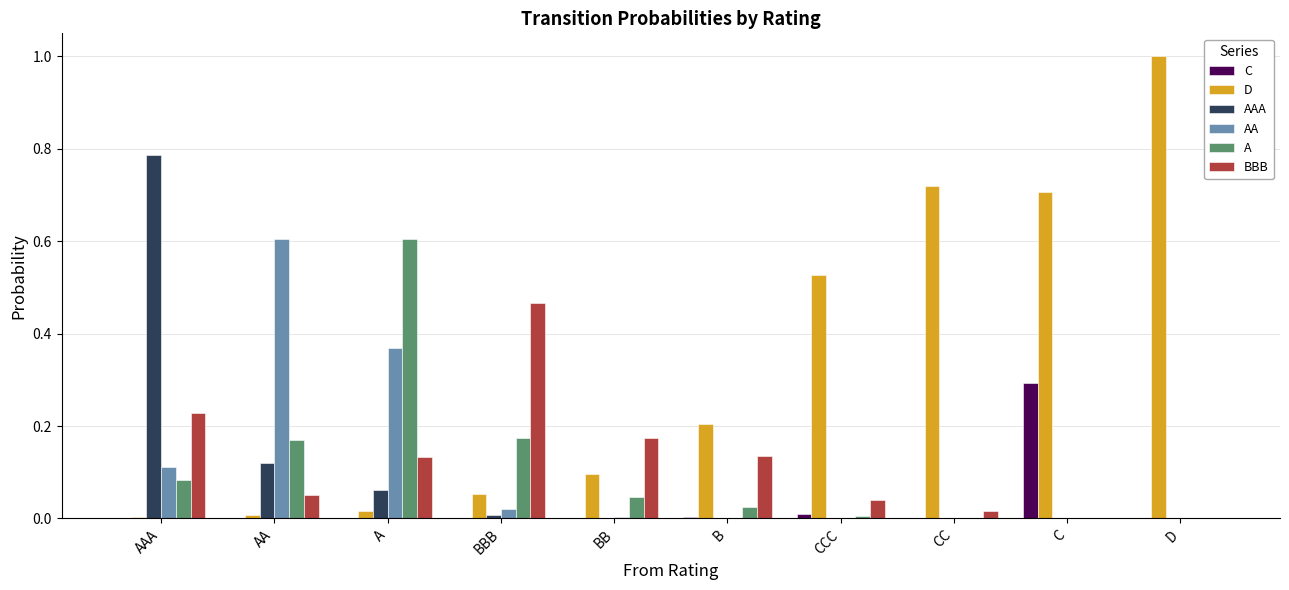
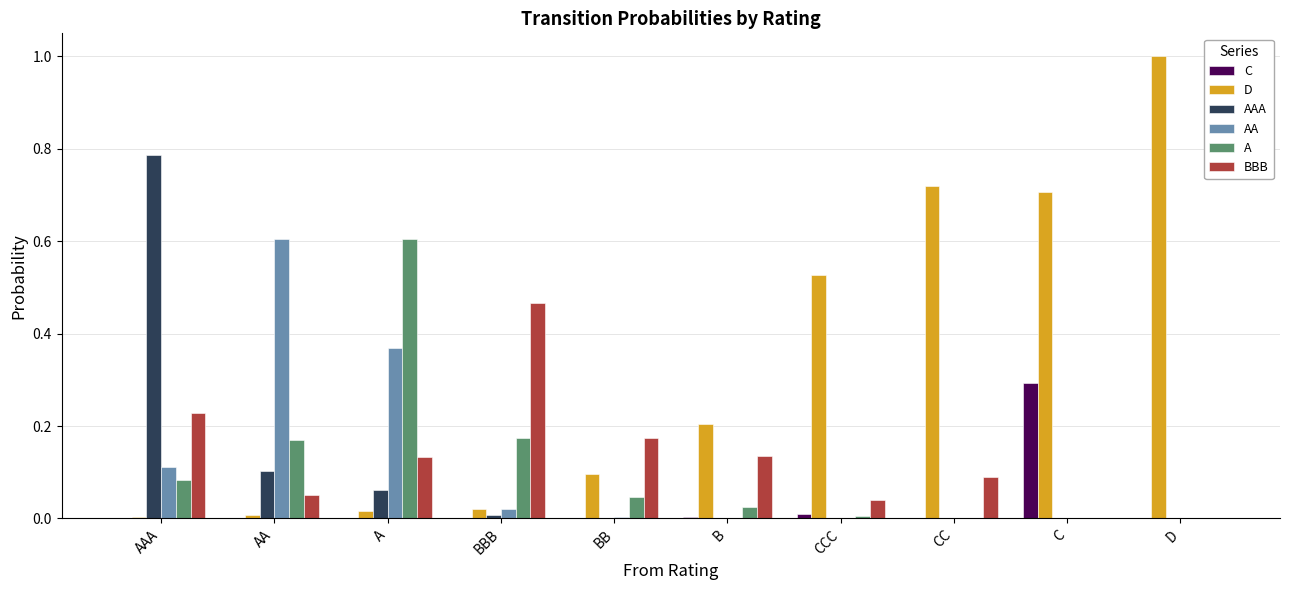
  {
    "C": {
      "CCC": 0.01,
      "C": 0.29,
      "D": 0.00
    },
    "D": {
      "AA": 0.01,
      "A": 0.02,
-     "BBB": 0.05,
+     "BBB": 0.02,
      "BB": 0.10,
      "B": 0.21,
      "CCC": 0.53,
      "CC": 0.72,
      "C": 0.71,
      "D": 1.00
    },
    "AAA": {
      "AAA": 0.79,
-     "AA": 0.12,
+     "AA": 0.10,
      "A": 0.06,
      "BBB": 0.01,
      "C": 0.00,
      "D": 0.00
    },
    "AA": {
      "AAA": 0.11,
      "AA": 0.60,
      "A": 0.37,
      "BBB": 0.02,
      "C": 0.00,
      "D": 0.00
    },
    "A": {
      "AAA": 0.08,
      "AA": 0.17,
      "A": 0.60,
      "BBB": 0.17,
      "BB": 0.05,
      "B": 0.02,
      "C": 0.00,
      "D": 0.00
    },
    "BBB": {
      "AAA": 0.23,
      "AA": 0.05,
      "A": 0.13,
      "BBB": 0.47,
      "BB": 0.17,
      "B": 0.14,
      "CCC": 0.04,
-     "CC": 0.02,
+     "CC": 0.09,
      "C": 0.00,
      "D": 0.00
    }
  }
